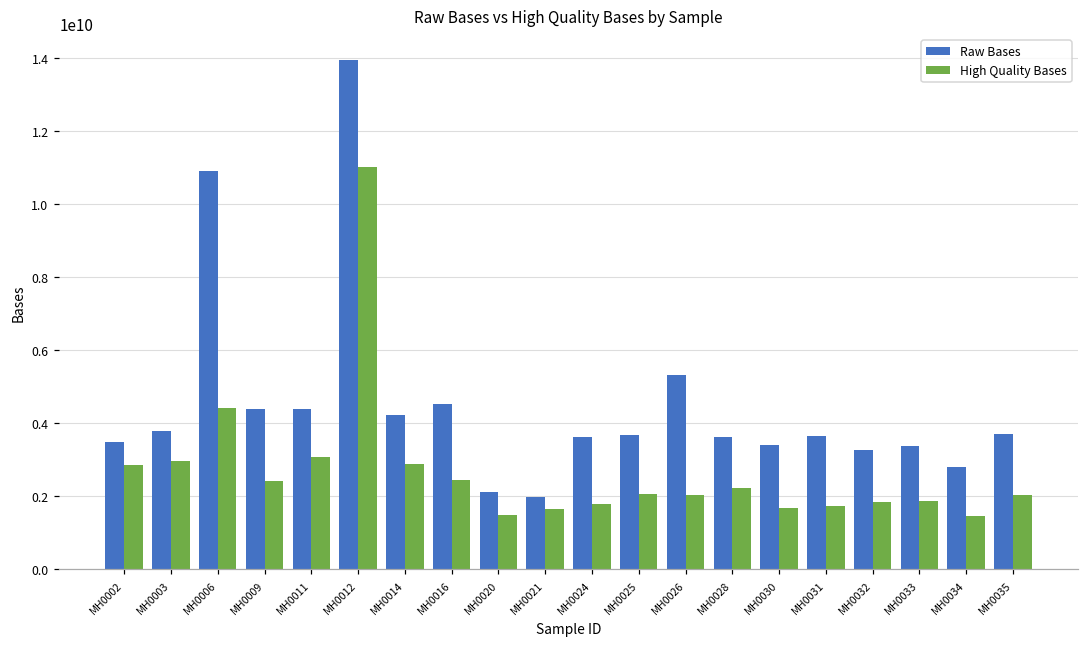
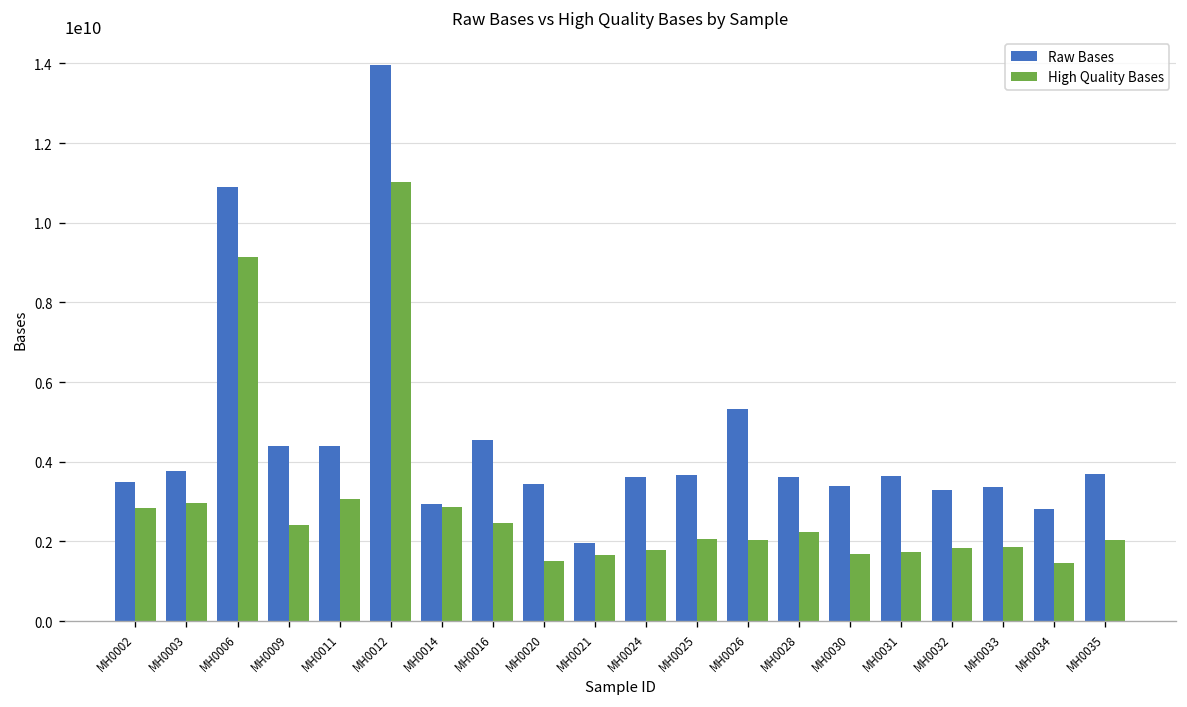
  {
    "Raw Bases": {
      "MH0002": 3500000000,
      "MH0003": 3800000000,
      "MH0006": 10900000000,
      "MH0009": 4400000000,
      "MH0011": 4400000000,
      "MH0012": 14000000000,
-     "MH0014": 4200000000,
+     "MH0014": 2900000000,
      "MH0016": 4500000000,
-     "MH0020": 2100000000,
+     "MH0020": 3400000000,
      "MH0021": 2000000000,
      "MH0024": 3600000000,
      "MH0025": 3700000000,
      "MH0026": 5300000000,
      "MH0028": 3600000000,
      "MH0030": 3400000000,
      "MH0031": 3700000000,
      "MH0032": 3300000000,
      "MH0033": 3400000000,
      "MH0034": 2800000000,
      "MH0035": 3700000000
    },
    "High Quality Bases": {
      "MH0002": 2800000000,
      "MH0003": 3000000000,
-     "MH0006": 4400000000,
+     "MH0006": 9100000000,
      "MH0009": 2400000000,
      "MH0011": 3100000000,
      "MH0012": 11000000000,
      "MH0014": 2900000000,
      "MH0016": 2500000000,
      "MH0020": 1500000000,
      "MH0021": 1700000000,
      "MH0024": 1800000000,
      "MH0025": 2100000000,
      "MH0026": 2000000000,
      "MH0028": 2200000000,
      "MH0030": 1700000000,
      "MH0031": 1700000000,
      "MH0032": 1800000000,
      "MH0033": 1900000000,
      "MH0034": 1500000000,
      "MH0035": 2000000000
    }
  }
